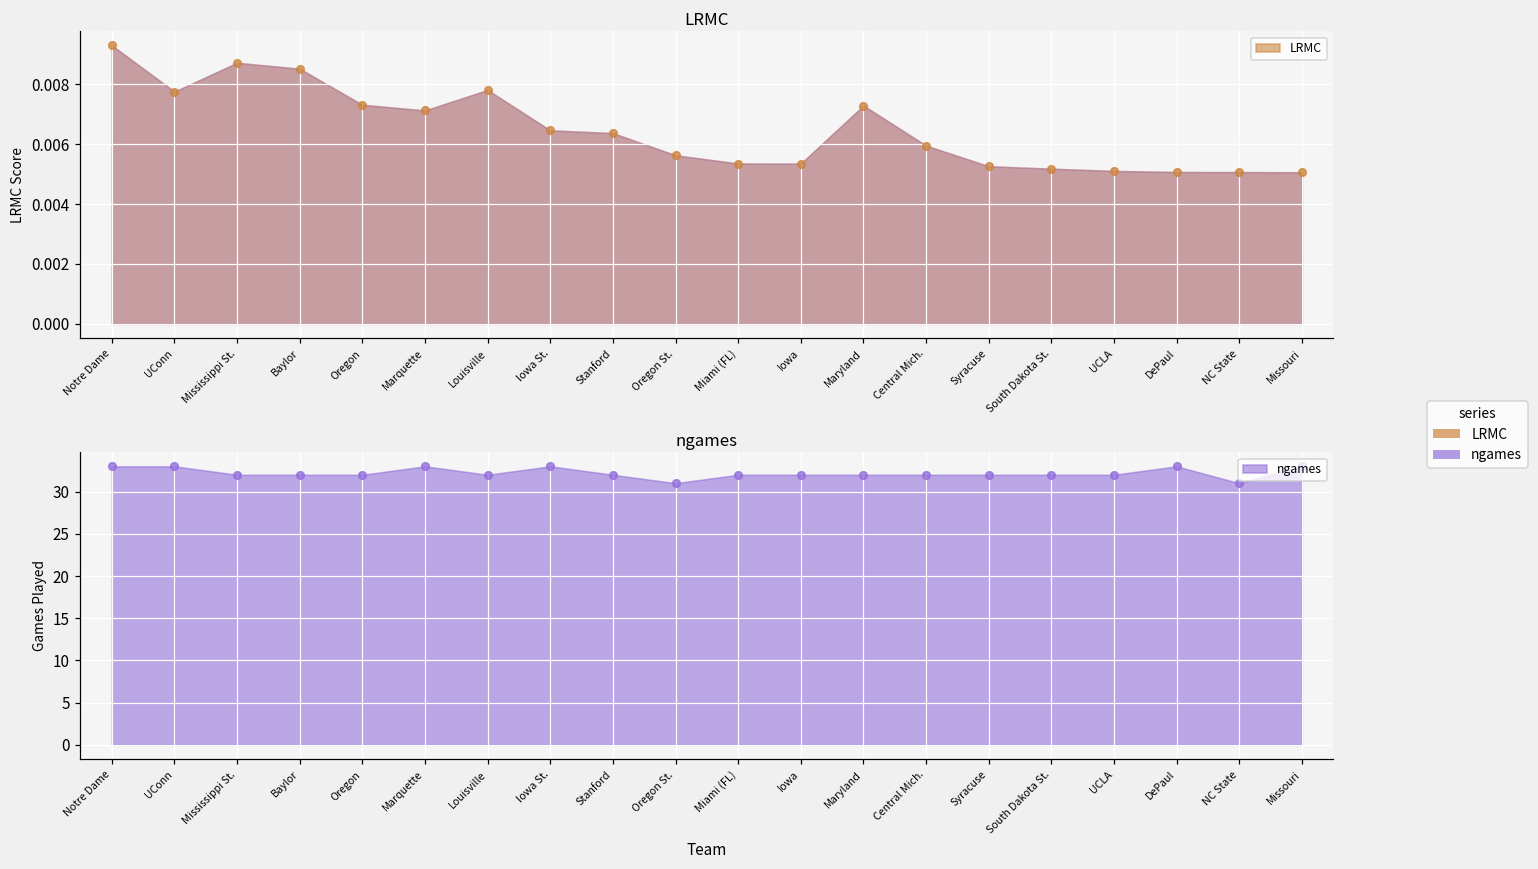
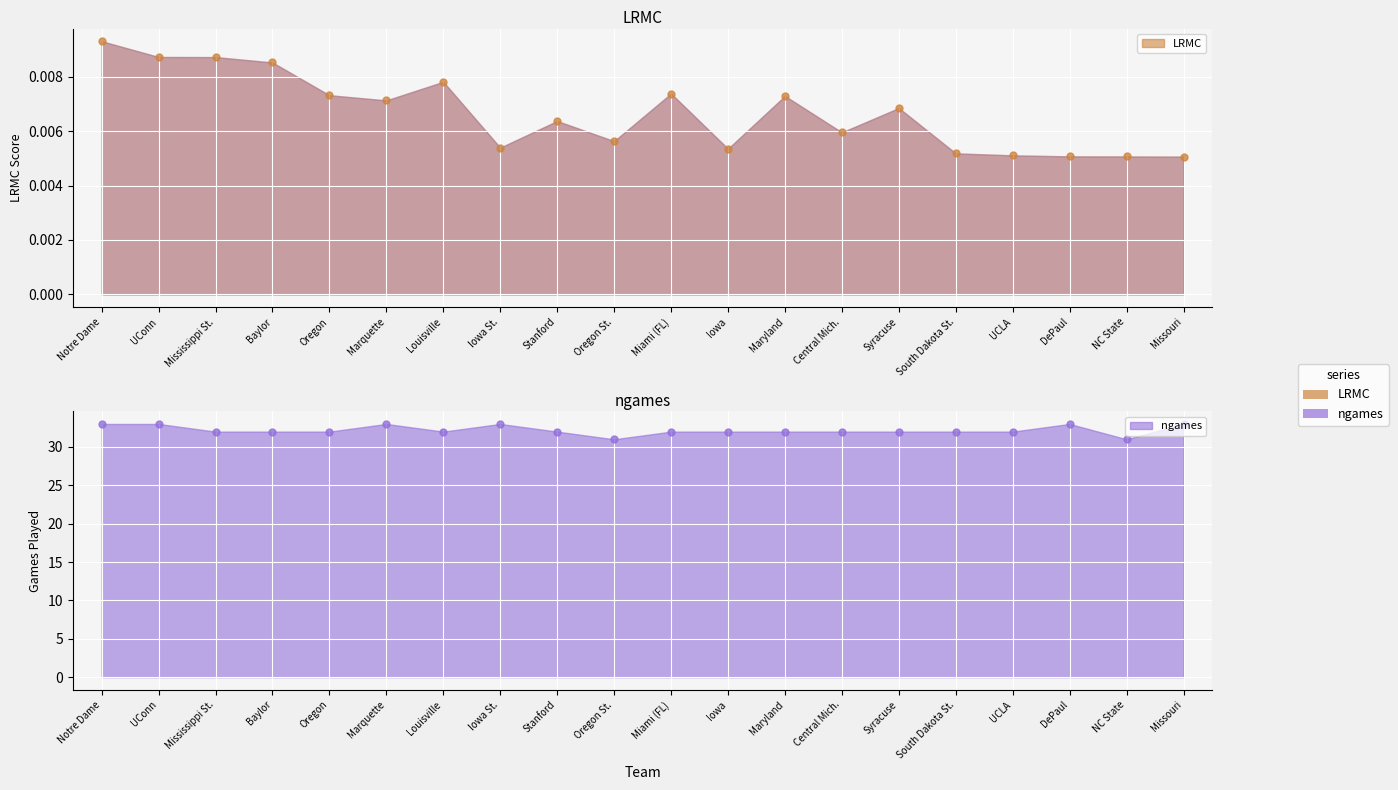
  {
    "LRMC": {
      "Notre Dame": 0.0093,
-     "UConn": 0.0078,
+     "UConn": 0.0087,
      "Mississippi St.": 0.0087,
      "Baylor": 0.0085,
      "Oregon": 0.0073,
      "Marquette": 0.0071,
      "Louisville": 0.0078,
-     "Iowa St.": 0.0065,
+     "Iowa St.": 0.0054,
      "Stanford": 0.0064,
      "Oregon St.": 0.0056,
-     "Miami (FL)": 0.0054,
+     "Miami (FL)": 0.0074,
      "Iowa": 0.0053,
      "Maryland": 0.0073,
      "Central Mich.": 0.0060,
-     "Syracuse": 0.0053,
+     "Syracuse": 0.0068,
      "South Dakota St.": 0.0052,
      "UCLA": 0.0051,
      "DePaul": 0.0051,
      "NC State": 0.0051,
      "Missouri": 0.0051
    },
    "ngames": {
      "Notre Dame": 33,
      "UConn": 33,
      "Mississippi St.": 32,
      "Baylor": 32,
      "Oregon": 32,
      "Marquette": 33,
      "Louisville": 32,
      "Iowa St.": 33,
      "Stanford": 32,
      "Oregon St.": 31,
      "Miami (FL)": 32,
      "Iowa": 32,
      "Maryland": 32,
      "Central Mich.": 32,
      "Syracuse": 32,
      "South Dakota St.": 32,
      "UCLA": 32,
      "DePaul": 33,
      "NC State": 31
    }
  }
